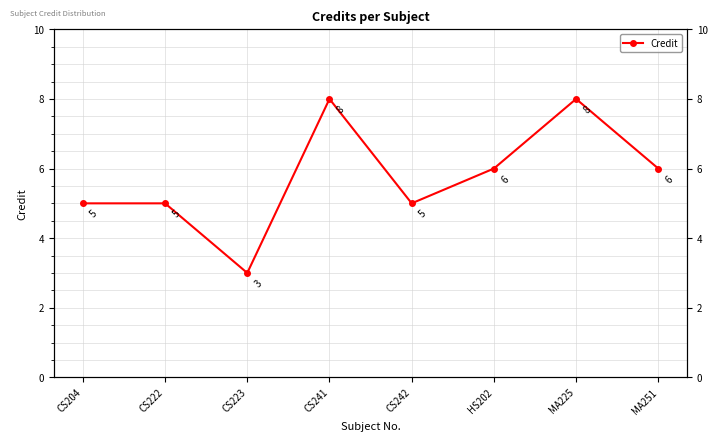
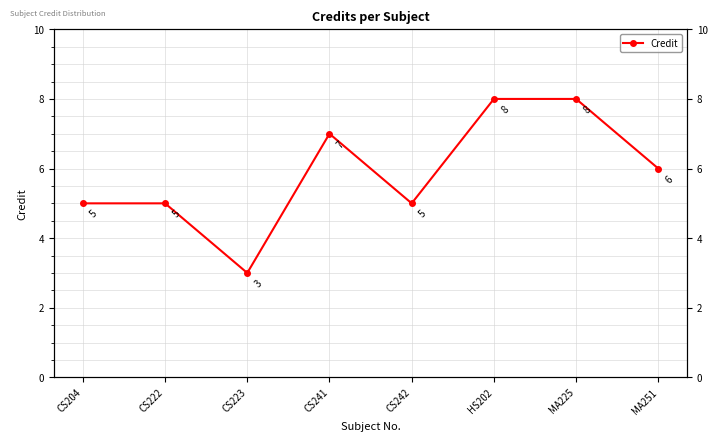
  {
    "CS204": 5,
    "CS222": 5,
    "CS223": 3,
-   "CS241": 8,
+   "CS241": 7,
    "CS242": 5,
-   "HS202": 6,
+   "HS202": 8,
    "MA225": 8,
    "MA251": 6
  }
